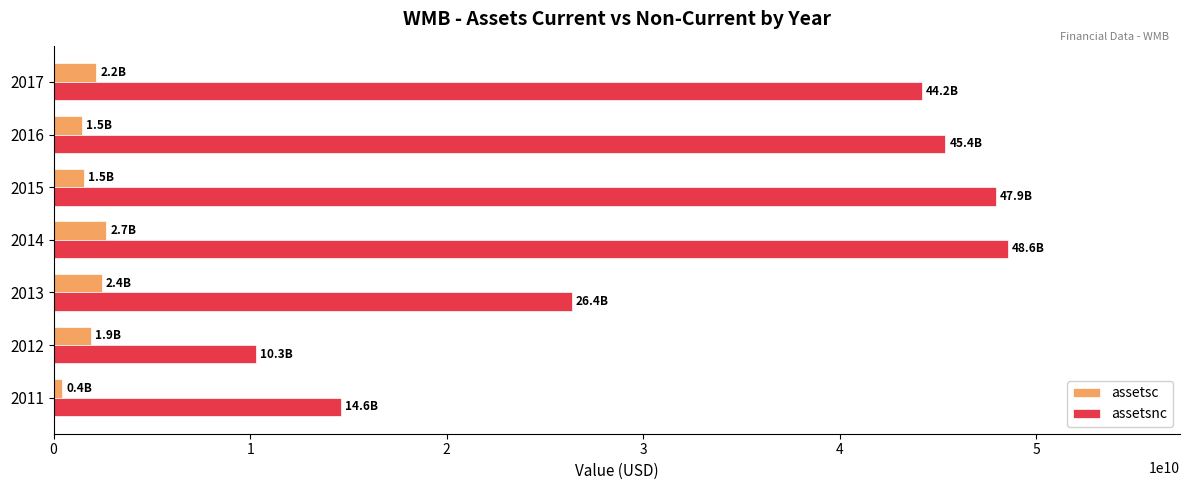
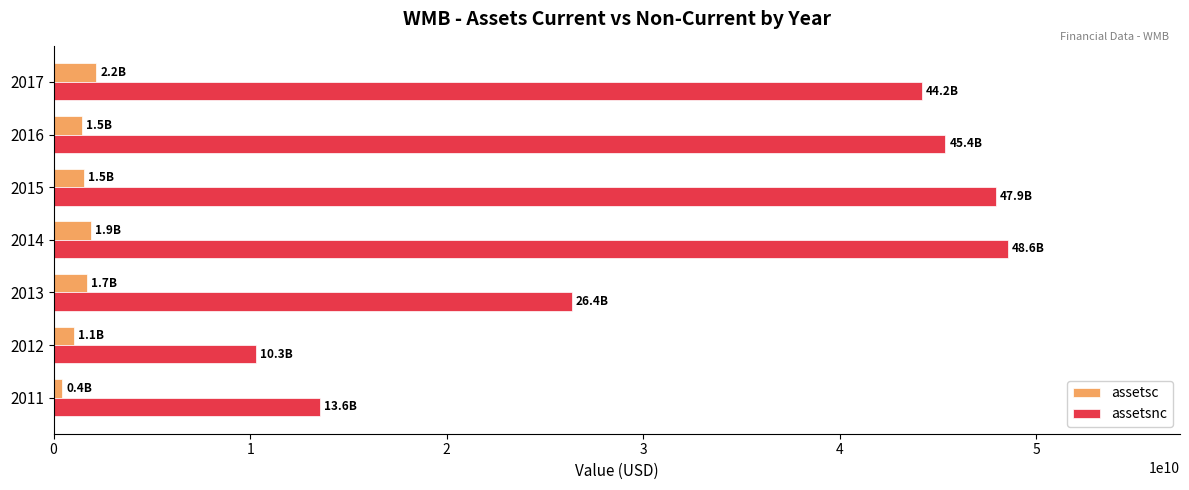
  {
    "assetsc": {
      "2017": "2.2B",
      "2016": "1.5B",
      "2015": "1.5B",
-     "2014": "2.7B",
-     "2013": "2.4B",
-     "2012": "1.9B",
+     "2014": "1.9B",
+     "2013": "1.7B",
+     "2012": "1.1B",
      "2011": "0.4B"
    },
    "assetsnc": {
      "2017": "44.2B",
      "2016": "45.4B",
      "2015": "47.9B",
      "2014": "48.6B",
      "2013": "26.4B",
      "2012": "10.3B",
-     "2011": "14.6B"
+     "2011": "13.6B"
    }
  }
